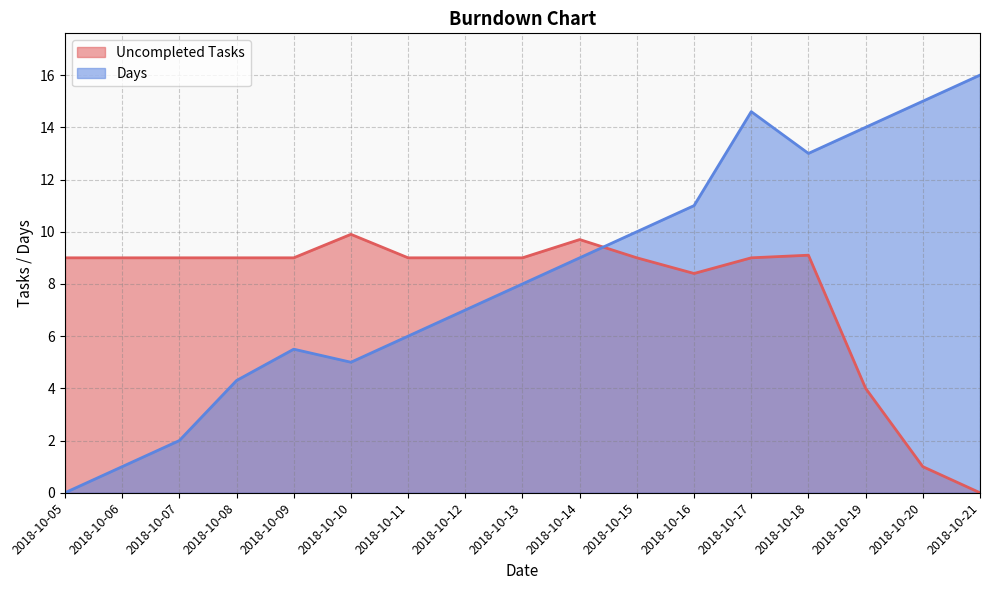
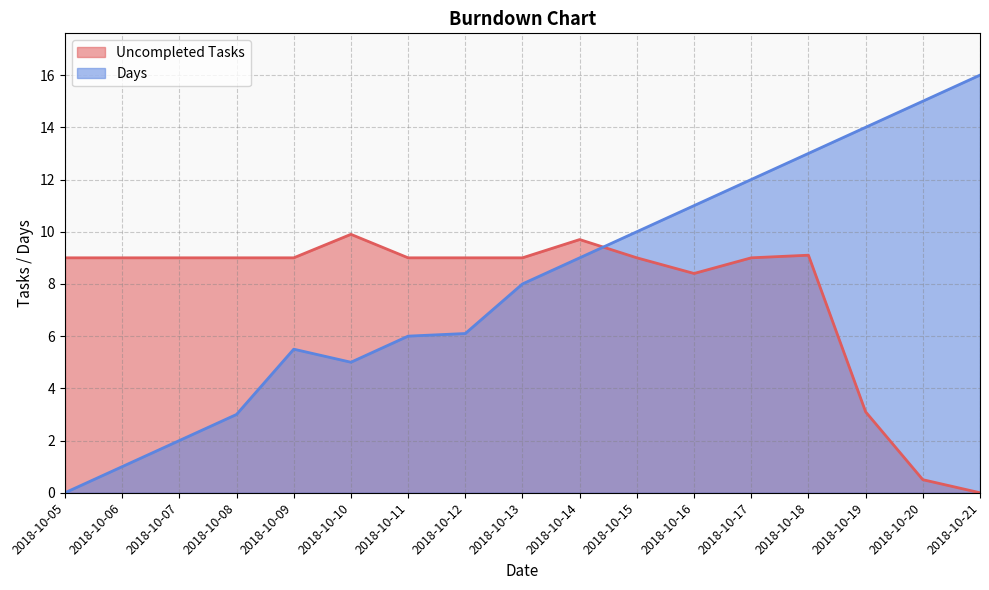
  {
    "Uncompleted Tasks": {
      "2018-10-05": 9.0,
      "2018-10-06": 9.0,
      "2018-10-07": 9.0,
      "2018-10-08": 9.0,
      "2018-10-09": 9.0,
      "2018-10-10": 9.9,
      "2018-10-11": 9.0,
      "2018-10-12": 9.0,
      "2018-10-13": 9.0,
      "2018-10-14": 9.7,
      "2018-10-15": 9.0,
      "2018-10-16": 8.4,
      "2018-10-17": 9.0,
      "2018-10-18": 9.1,
-     "2018-10-19": 4.0,
-     "2018-10-20": 1.0,
+     "2018-10-19": 3.1,
+     "2018-10-20": 0.5,
      "2018-10-21": 0.0
    },
    "Days": {
      "2018-10-05": 0.0,
      "2018-10-06": 1.0,
      "2018-10-07": 2.0,
-     "2018-10-08": 4.3,
+     "2018-10-08": 3.0,
      "2018-10-09": 5.5,
      "2018-10-10": 5.0,
      "2018-10-11": 6.0,
-     "2018-10-12": 7.0,
+     "2018-10-12": 6.1,
      "2018-10-13": 8.0,
      "2018-10-14": 9.0,
      "2018-10-15": 10.0,
      "2018-10-16": 11.0,
-     "2018-10-17": 14.6,
+     "2018-10-17": 12.0,
      "2018-10-18": 13.0,
      "2018-10-19": 14.0,
      "2018-10-20": 15.0,
      "2018-10-21": 16.0
    }
  }
